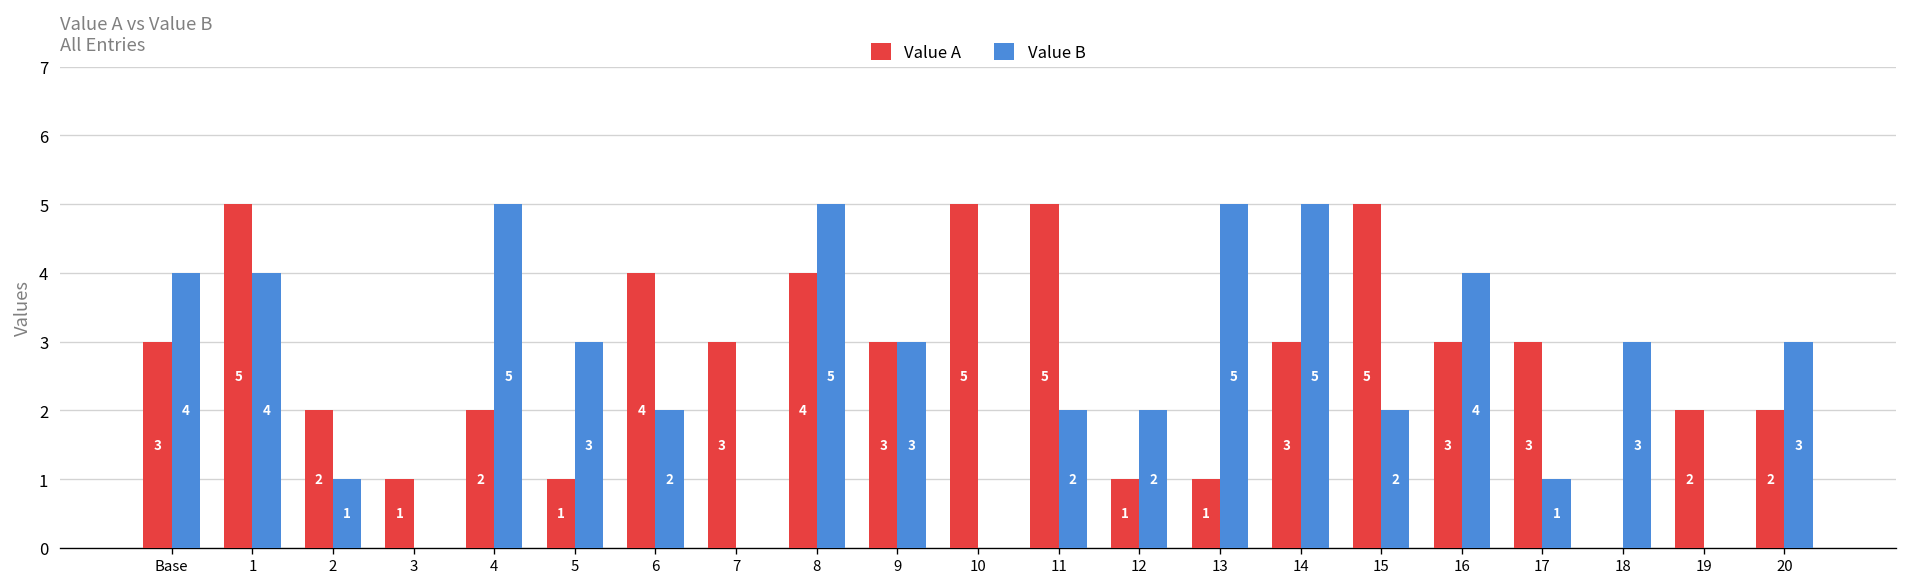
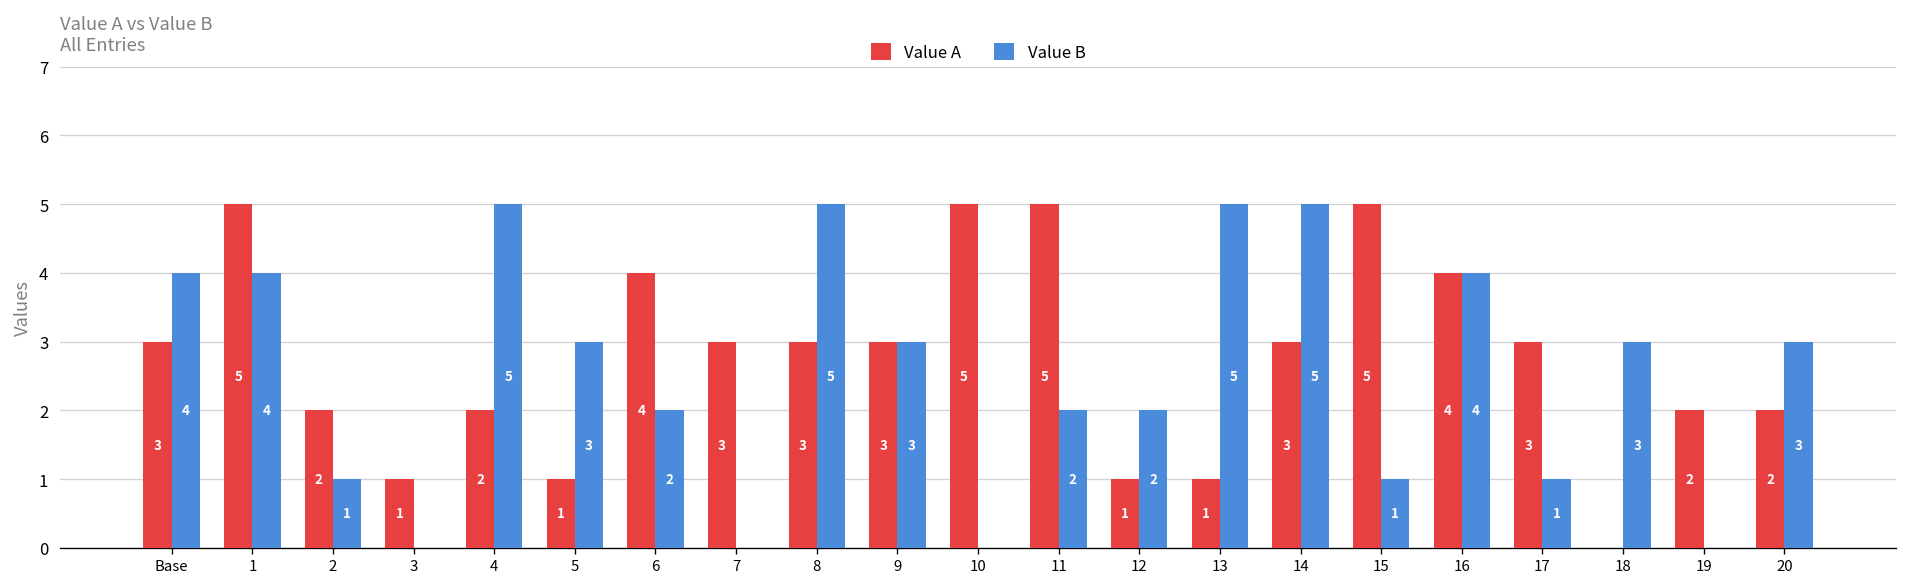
  {
    "Value A": {
      "Base": 3,
      "1": 5,
      "2": 2,
      "3": 1,
      "4": 2,
      "5": 1,
      "6": 4,
      "7": 3,
-     "8": 4,
+     "8": 3,
      "9": 3,
      "10": 5,
      "11": 5,
      "12": 1,
      "13": 1,
      "14": 3,
      "15": 5,
-     "16": 3,
+     "16": 4,
      "17": 3,
      "19": 2,
      "20": 2
    },
    "Value B": {
      "Base": 4,
      "1": 4,
      "2": 1,
      "4": 5,
      "5": 3,
      "6": 2,
      "8": 5,
      "9": 3,
      "11": 2,
      "12": 2,
      "13": 5,
      "14": 5,
-     "15": 2,
+     "15": 1,
      "16": 4,
      "17": 1,
      "18": 3,
      "20": 3
    }
  }
